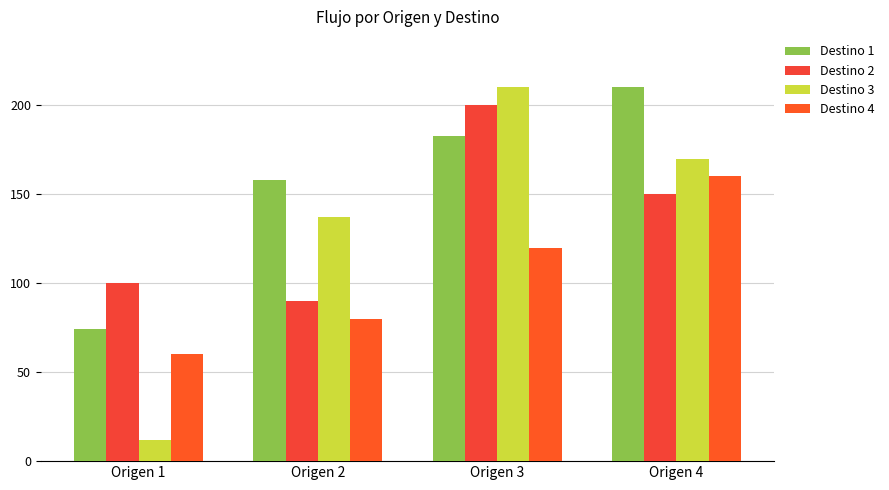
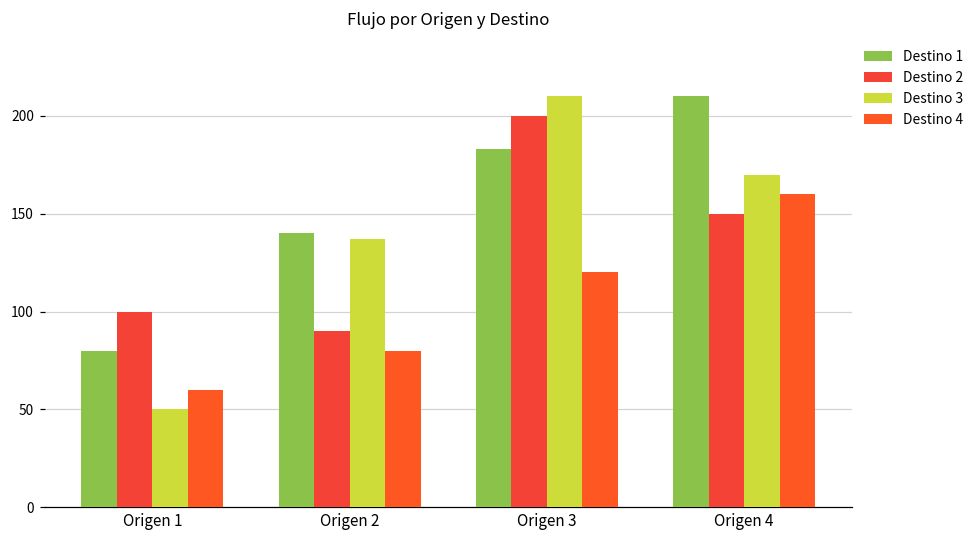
  {
    "Destino 1": {
-     "Origen 1": 74,
-     "Origen 2": 158,
+     "Origen 1": 80,
+     "Origen 2": 140,
      "Origen 3": 183,
      "Origen 4": 210
    },
    "Destino 3": {
-     "Origen 1": 12,
+     "Origen 1": 50,
      "Origen 2": 137,
      "Origen 3": 210,
      "Origen 4": 170
    }
  }
